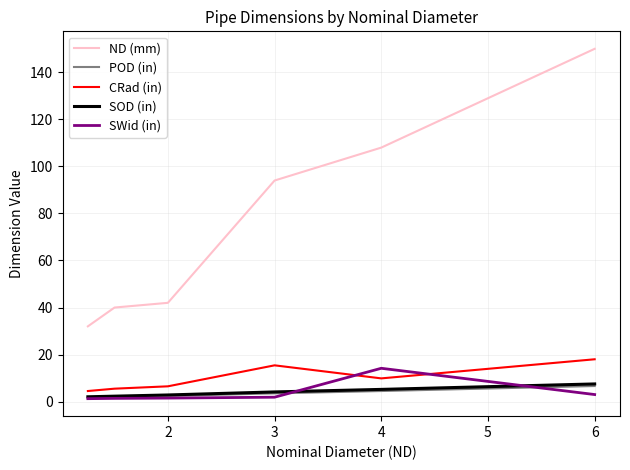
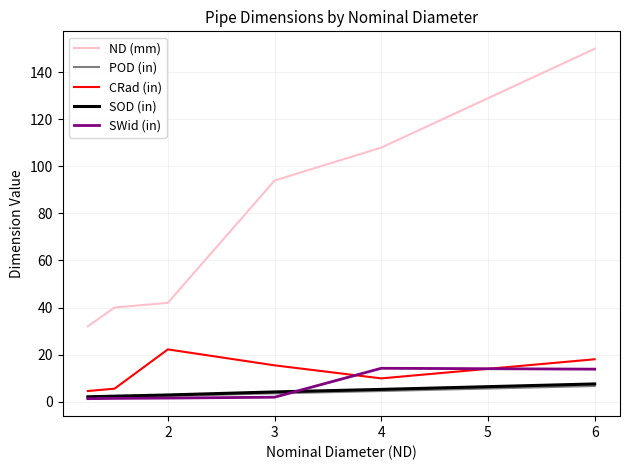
  {
    "ND (mm)": {
      "2": 42,
      "3": 94,
      "4": 108,
      "6": 150
    },
    "CRad (in)": {
-     "2": 7,
+     "2": 22,
      "3": 15,
      "4": 10,
      "6": 18
    },
    "SWid (in)": {
      "3": 2,
      "4": 14,
-     "6": 3
+     "6": 14
    }
  }
